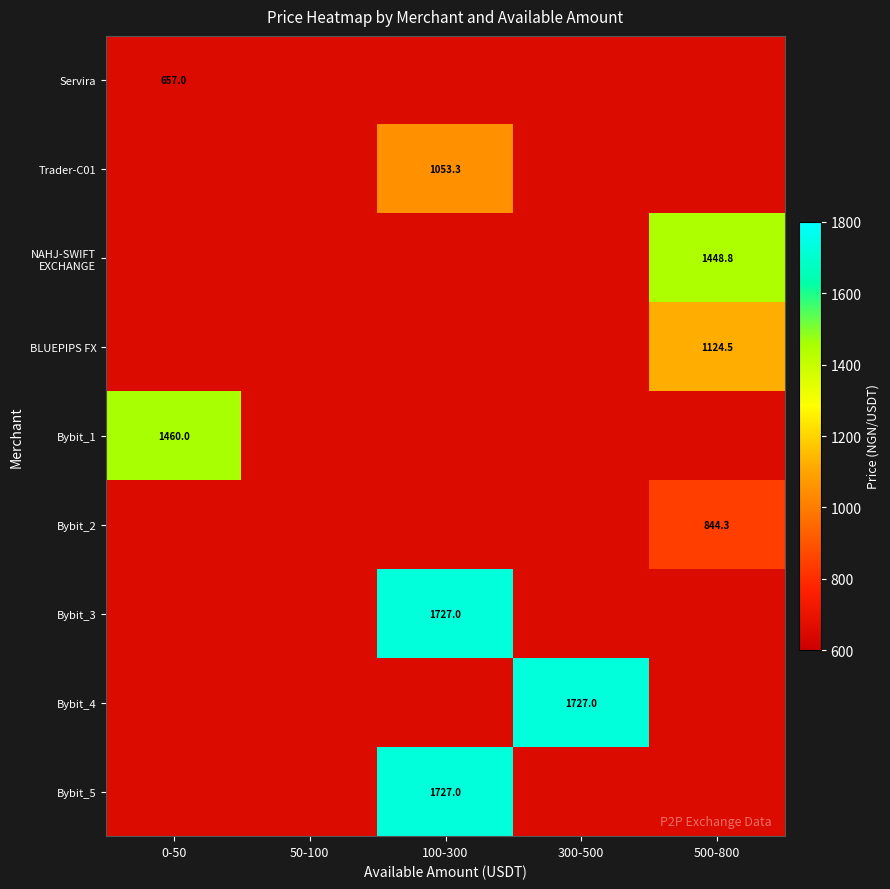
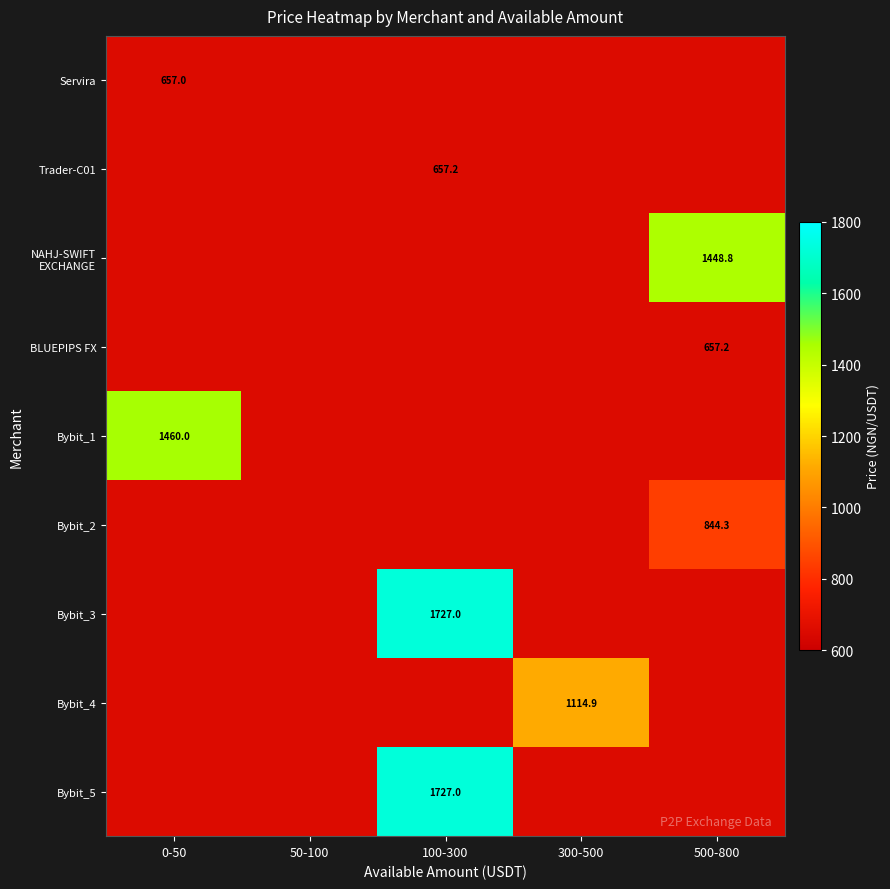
  {
    "Servira": {
      "0-50": 657.0
    },
    "Trader-C01": {
-     "100-300": 1053.3
+     "100-300": 657.2
    },
    "NAHJ-SWIFT EXCHANGE": {
      "500-800": 1448.8
    },
    "BLUEPIPS FX": {
-     "500-800": 1124.5
+     "500-800": 657.2
    },
    "Bybit_1": {
      "0-50": 1460.0
    },
    "Bybit_2": {
      "500-800": 844.3
    },
    "Bybit_3": {
      "100-300": 1727.0
    },
    "Bybit_4": {
-     "300-500": 1727.0
+     "300-500": 1114.9
    },
    "Bybit_5": {
      "100-300": 1727.0
    }
  }
